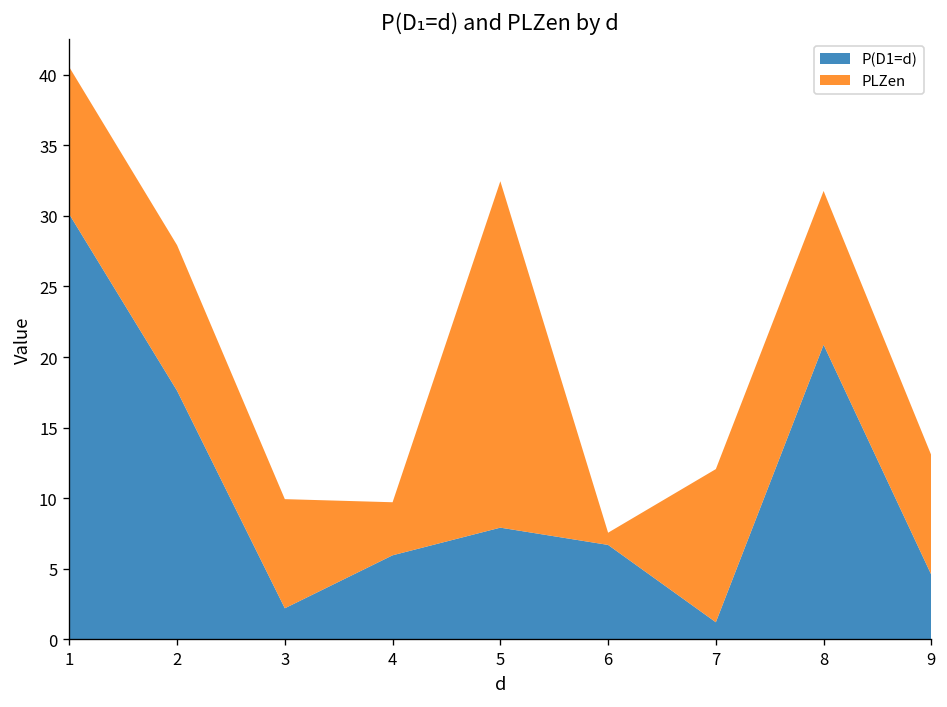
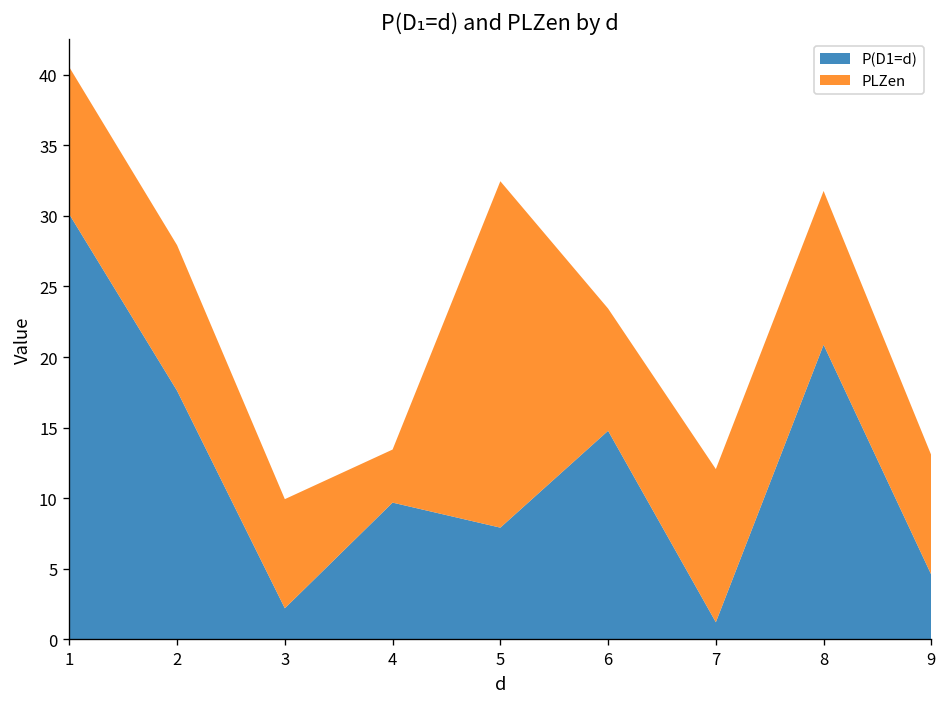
  {
    "P(D1=d)": {
      "1": 30.1,
      "2": 17.6,
      "3": 2.2,
-     "4": 6.0,
+     "4": 9.7,
      "5": 7.9,
-     "6": 6.7,
+     "6": 14.8,
      "7": 1.2,
      "8": 20.9,
      "9": 4.6
    },
    "PLZen": {
      "1": 10.4,
      "2": 10.3,
      "3": 7.7,
      "4": 3.8,
      "5": 24.5,
-     "6": 0.9,
+     "6": 8.7,
      "7": 10.8,
      "8": 10.9,
      "9": 8.5
    }
  }
